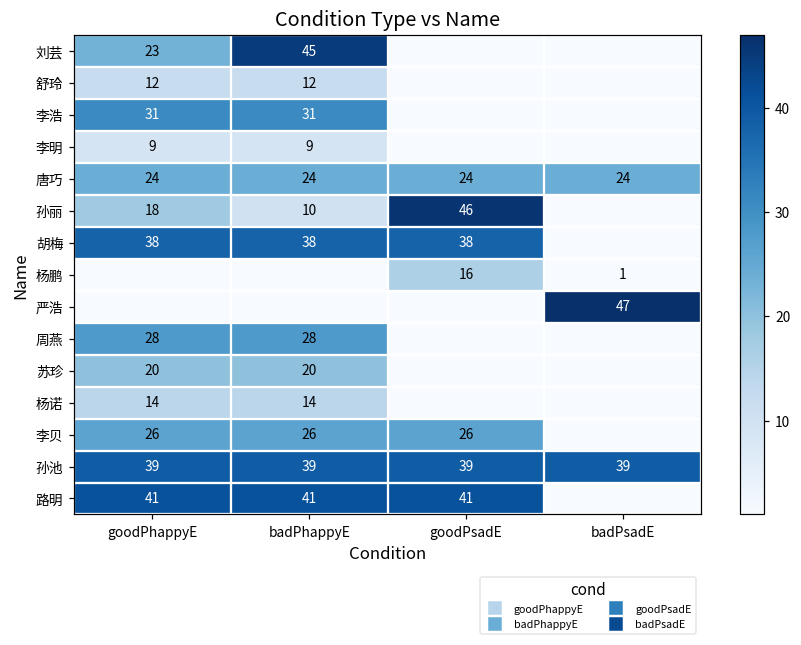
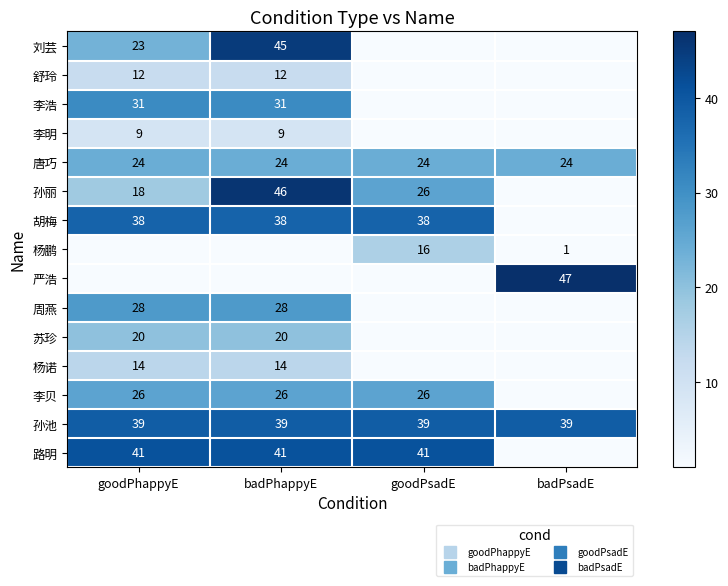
  {
    "刘芸": {
      "goodPhappyE": 23,
      "badPhappyE": 45
    },
    "舒玲": {
      "goodPhappyE": 12,
      "badPhappyE": 12
    },
    "李浩": {
      "goodPhappyE": 31,
      "badPhappyE": 31
    },
    "李明": {
      "goodPhappyE": 9,
      "badPhappyE": 9
    },
    "唐巧": {
      "goodPhappyE": 24,
      "badPhappyE": 24,
      "goodPsadE": 24,
      "badPsadE": 24
    },
    "孙丽": {
      "goodPhappyE": 18,
-     "badPhappyE": 10,
-     "goodPsadE": 46
+     "badPhappyE": 46,
+     "goodPsadE": 26
    },
    "胡梅": {
      "goodPhappyE": 38,
      "badPhappyE": 38,
      "goodPsadE": 38
    },
    "杨鹏": {
      "goodPsadE": 16,
      "badPsadE": 1
    },
    "严浩": {
      "badPsadE": 47
    },
    "周燕": {
      "goodPhappyE": 28,
      "badPhappyE": 28
    },
    "苏珍": {
      "goodPhappyE": 20,
      "badPhappyE": 20
    },
    "杨诺": {
      "goodPhappyE": 14,
      "badPhappyE": 14
    },
    "李贝": {
      "goodPhappyE": 26,
      "badPhappyE": 26,
      "goodPsadE": 26
    },
    "孙池": {
      "goodPhappyE": 39,
      "badPhappyE": 39,
      "goodPsadE": 39,
      "badPsadE": 39
    },
    "路明": {
      "goodPhappyE": 41,
      "badPhappyE": 41,
      "goodPsadE": 41
    }
  }
